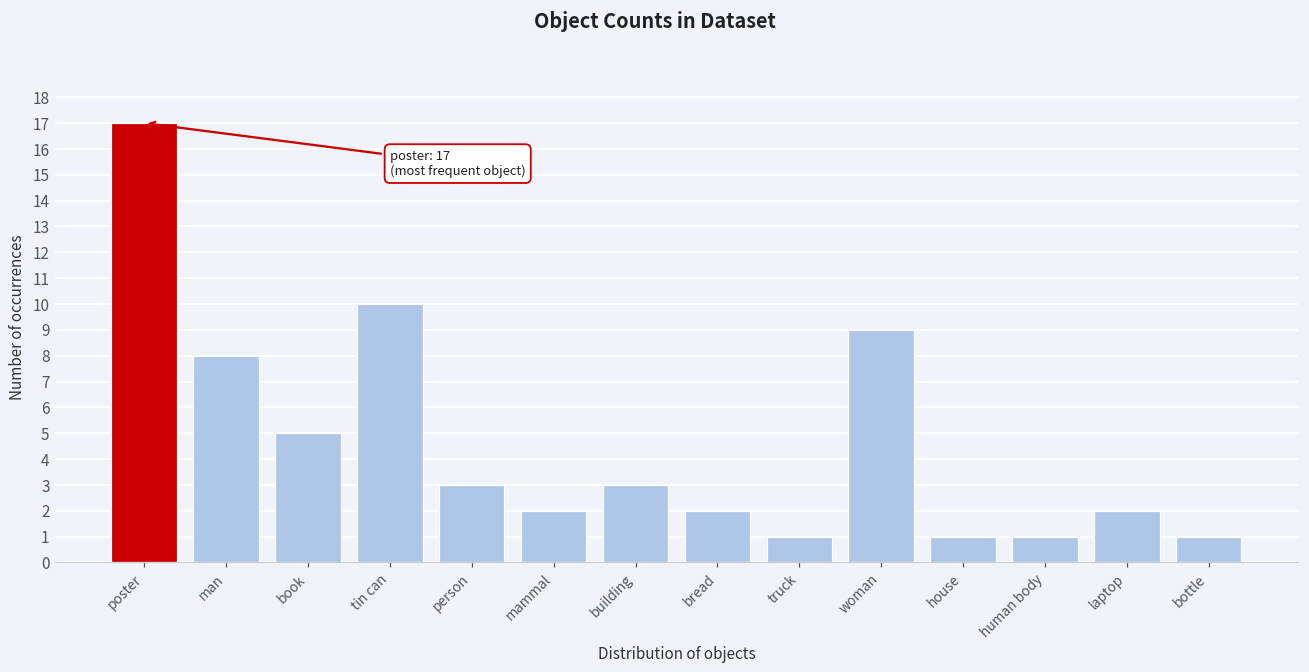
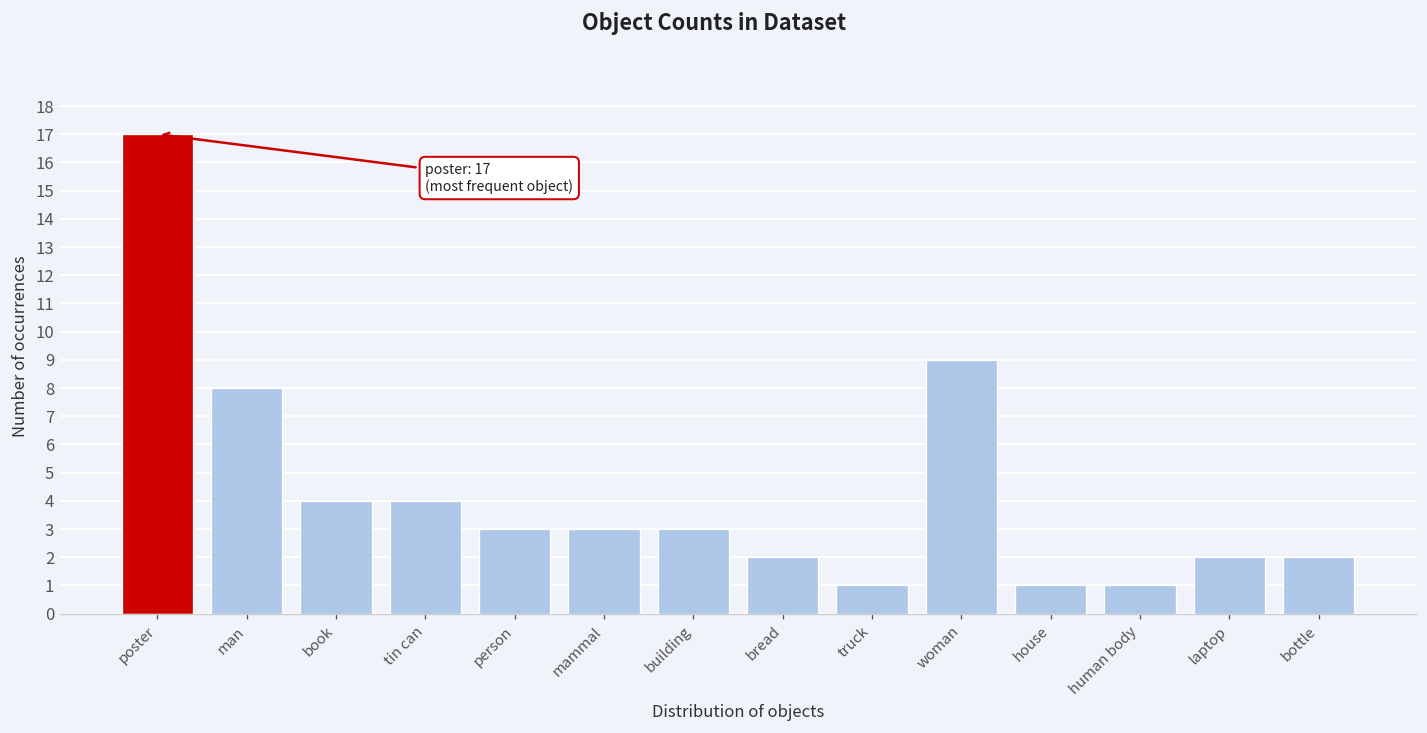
  {
    "man": 8,
-   "book": 5,
-   "tin can": 10,
+   "book": 4,
+   "tin can": 4,
    "person": 3,
-   "mammal": 2,
+   "mammal": 3,
    "building": 3,
    "bread": 2,
    "truck": 1,
    "woman": 9,
    "house": 1,
    "human body": 1,
    "laptop": 2,
-   "bottle": 1
+   "bottle": 2
  }
